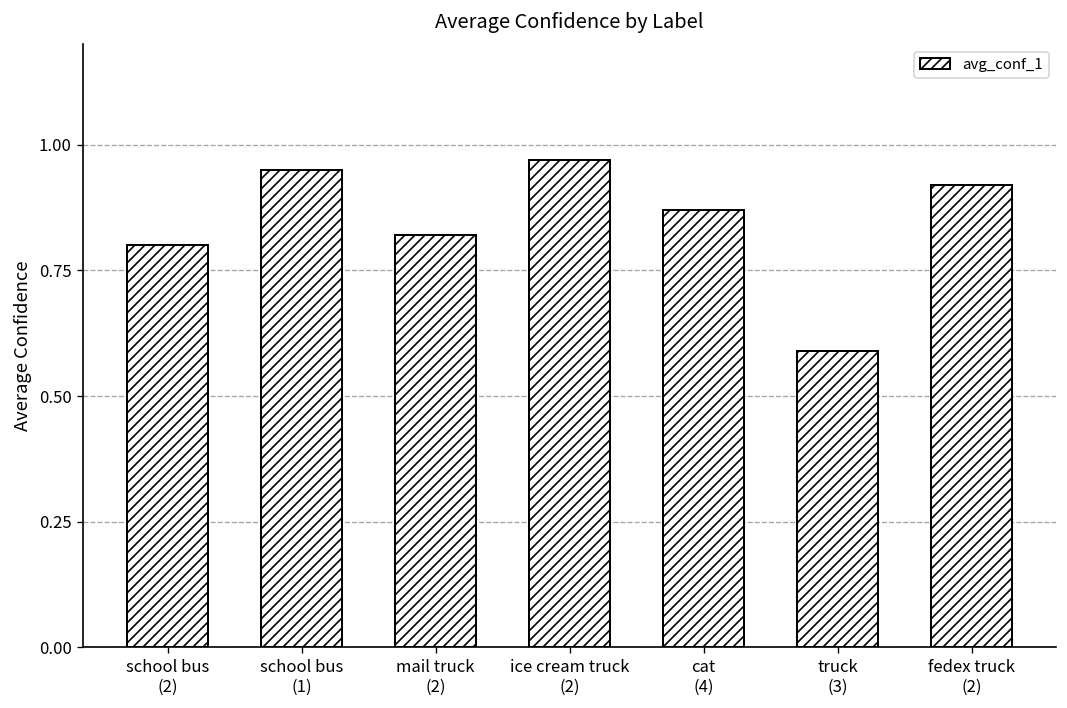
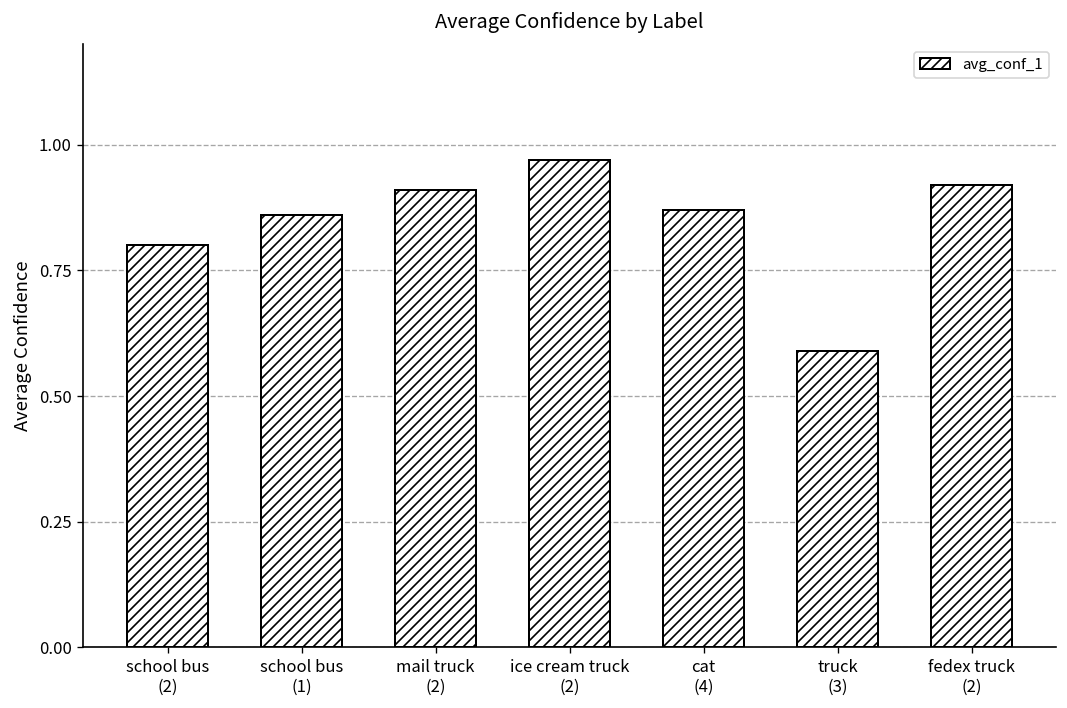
  {
    "school bus (2)": 0.80,
-   "school bus (1)": 0.95,
-   "mail truck (2)": 0.82,
+   "school bus (1)": 0.86,
+   "mail truck (2)": 0.91,
    "ice cream truck (2)": 0.97,
    "cat (4)": 0.87,
    "truck (3)": 0.59,
    "fedex truck (2)": 0.92
  }
